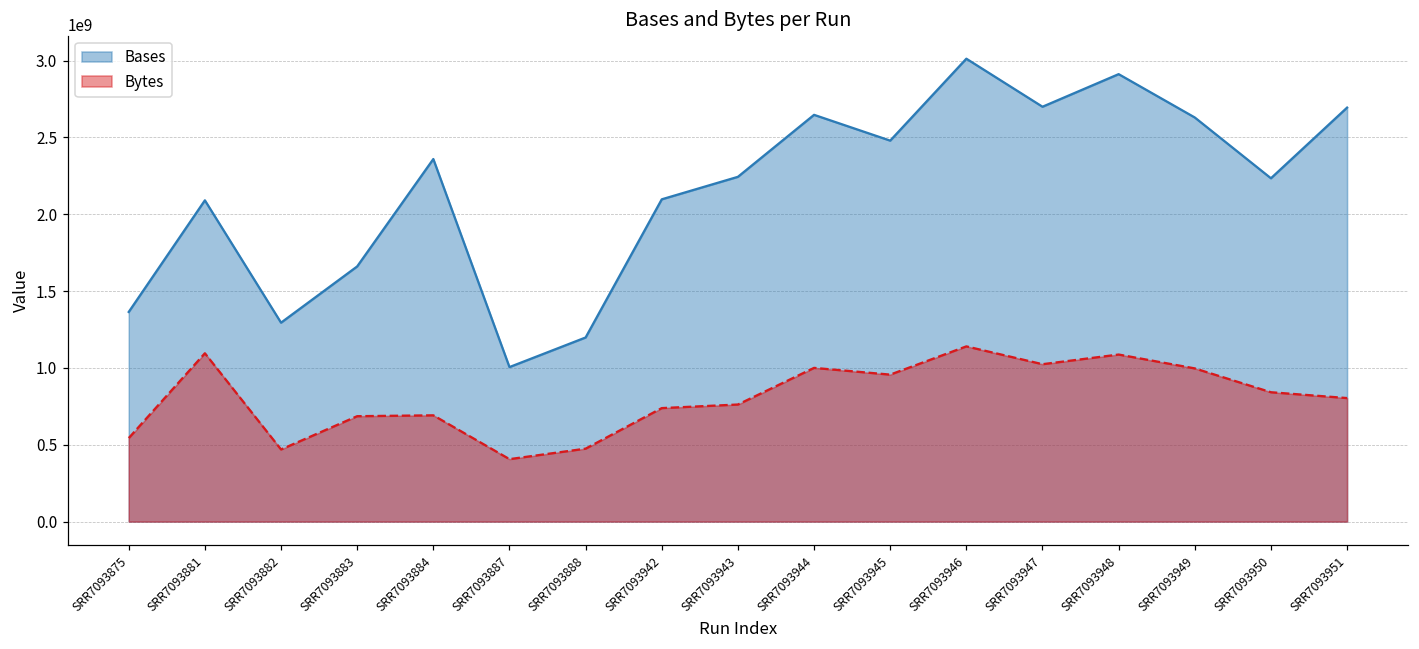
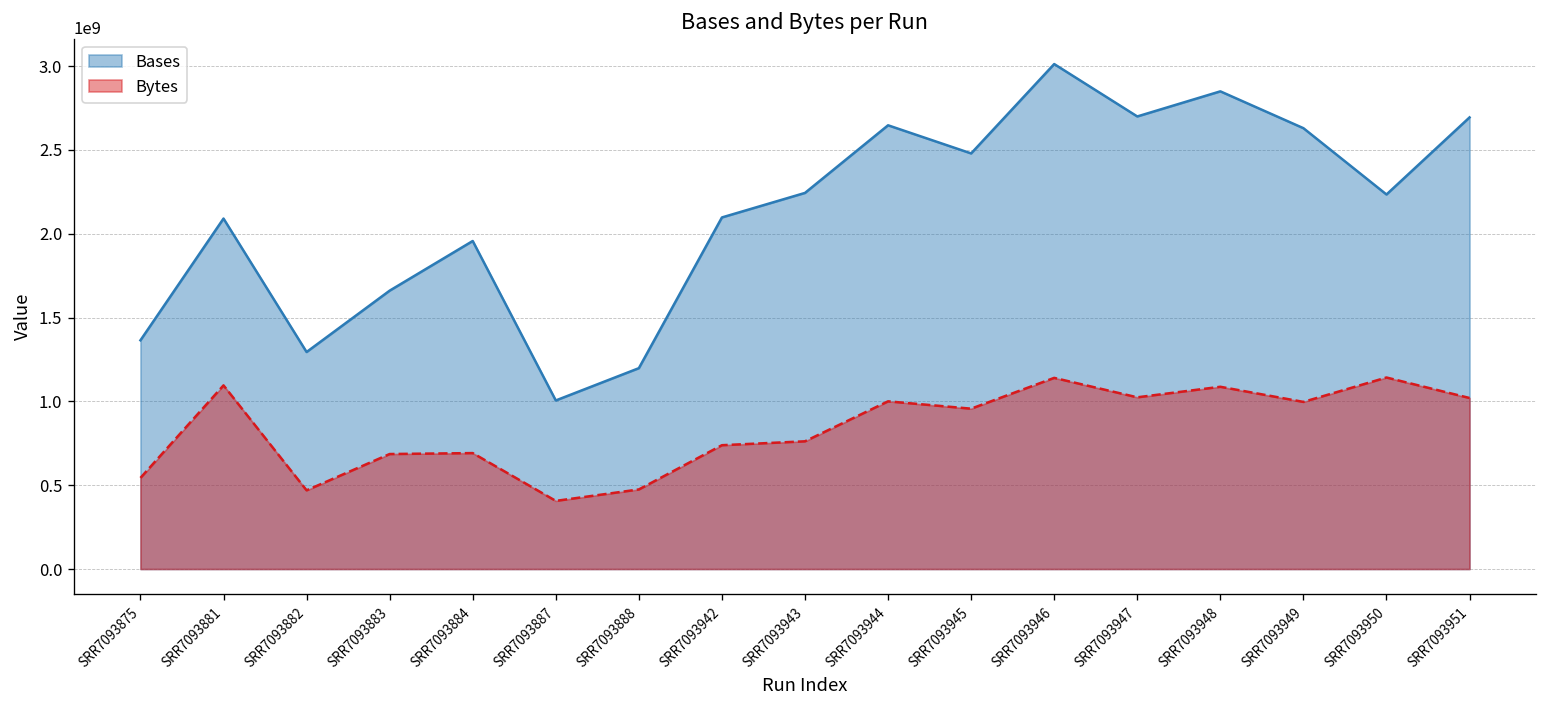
  {
    "Bases": {
      "SRR7093875": 1360000000,
      "SRR7093881": 2090000000,
      "SRR7093882": 1290000000,
      "SRR7093883": 1660000000,
-     "SRR7093884": 2360000000,
+     "SRR7093884": 1960000000,
      "SRR7093887": 1010000000,
      "SRR7093888": 1200000000,
      "SRR7093942": 2100000000,
      "SRR7093943": 2240000000,
      "SRR7093944": 2650000000,
      "SRR7093945": 2480000000,
      "SRR7093946": 3010000000,
      "SRR7093947": 2700000000,
-     "SRR7093948": 2910000000,
+     "SRR7093948": 2850000000,
      "SRR7093949": 2630000000,
      "SRR7093950": 2230000000,
      "SRR7093951": 2690000000
    },
    "Bytes": {
      "SRR7093875": 540000000,
      "SRR7093881": 1100000000,
      "SRR7093882": 470000000,
      "SRR7093883": 690000000,
      "SRR7093884": 690000000,
      "SRR7093887": 410000000,
      "SRR7093888": 470000000,
      "SRR7093942": 740000000,
      "SRR7093943": 760000000,
      "SRR7093944": 1000000000,
      "SRR7093945": 960000000,
      "SRR7093946": 1140000000,
      "SRR7093947": 1020000000,
      "SRR7093948": 1090000000,
      "SRR7093949": 1000000000,
-     "SRR7093950": 840000000,
-     "SRR7093951": 800000000
+     "SRR7093950": 1140000000,
+     "SRR7093951": 1020000000
    }
  }
